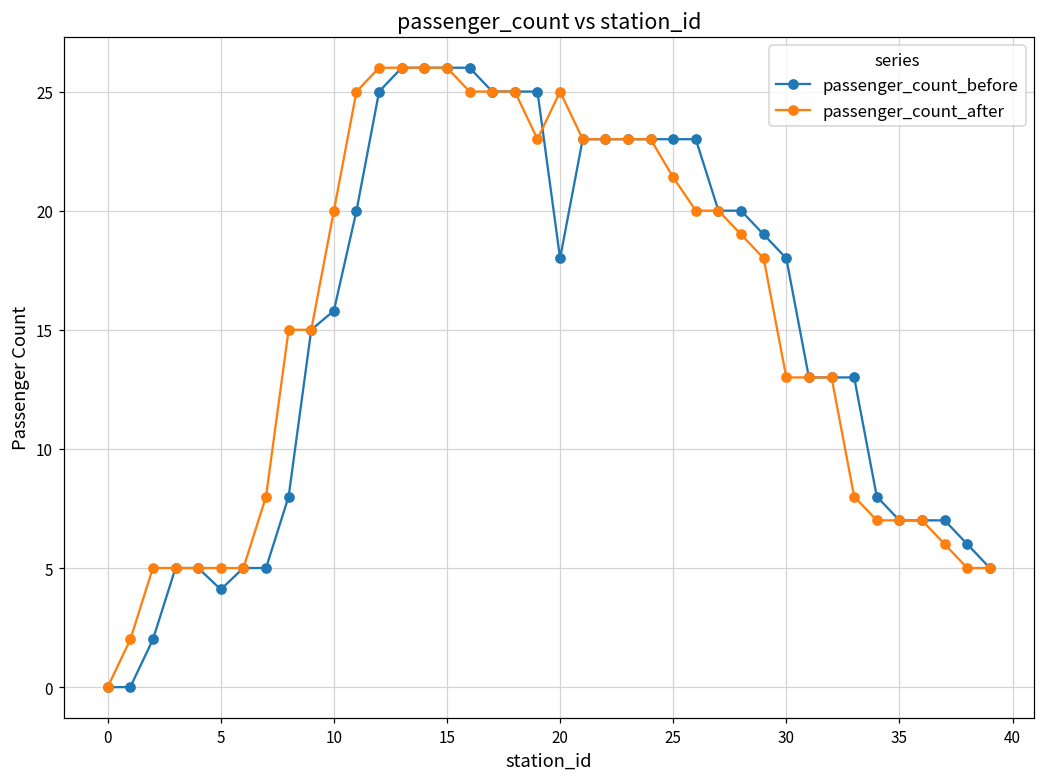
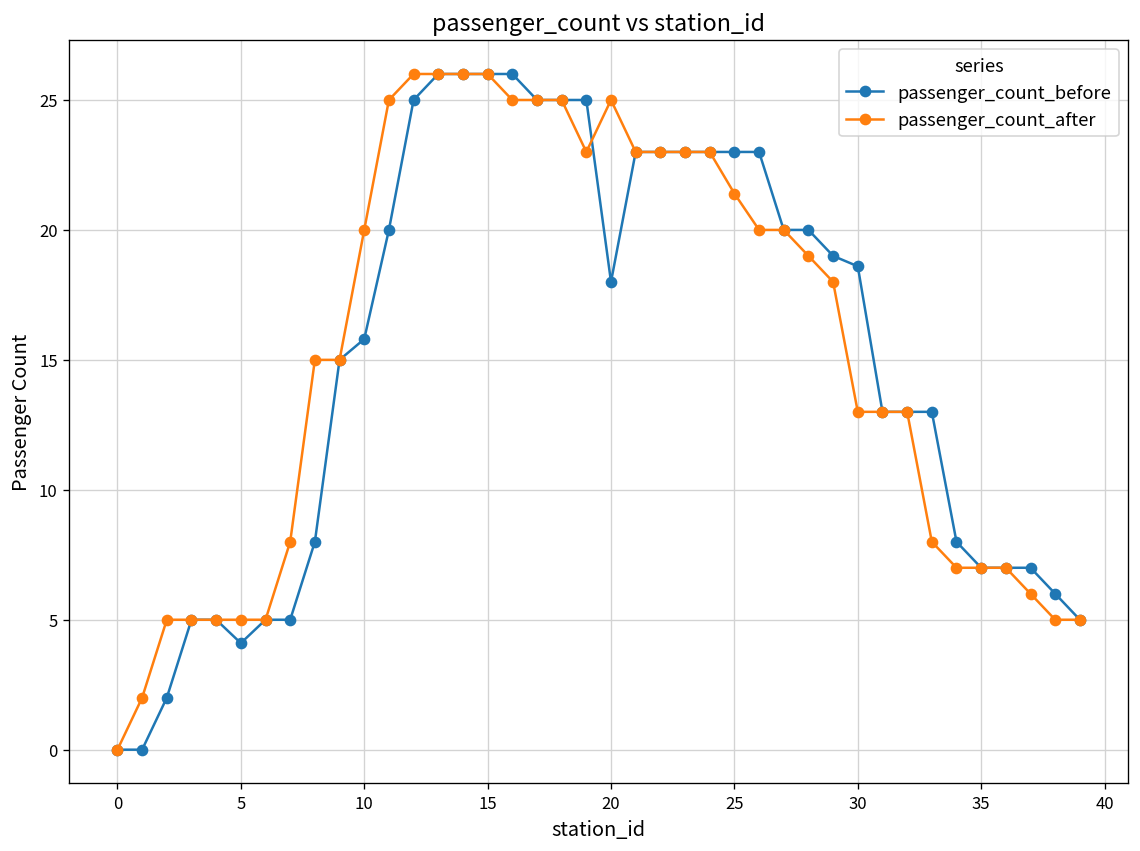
  {
    "passenger_count_before": {
      "5": 4.1,
      "10": 15.8,
      "20": 18.0,
      "25": 23.0,
-     "30": 18.0
+     "30": 18.6
    },
    "passenger_count_after": {
      "5": 5.0,
      "10": 20.0,
      "20": 25.0,
      "25": 21.4,
      "30": 13.0
    }
  }
